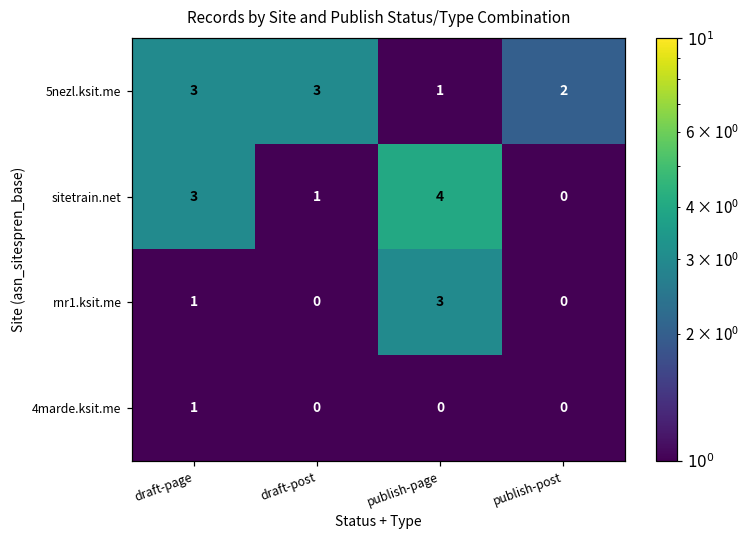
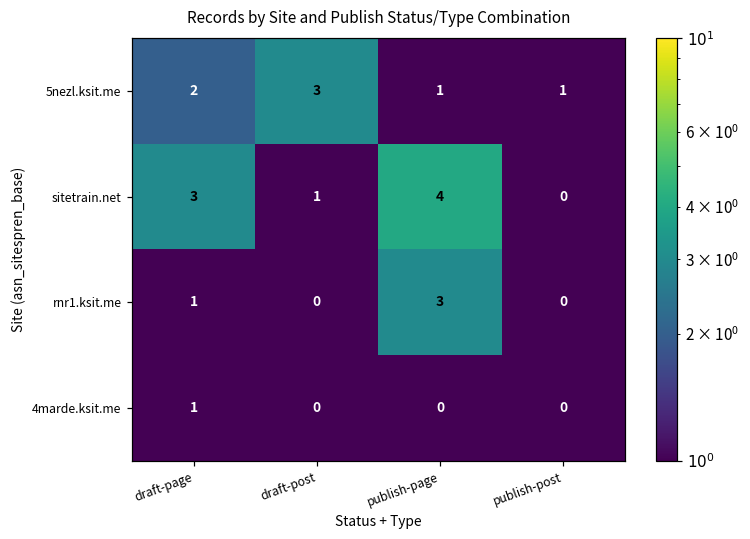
  {
    "5nezl.ksit.me": {
-     "draft-page": 3,
+     "draft-page": 2,
      "draft-post": 3,
      "publish-page": 1,
-     "publish-post": 2
+     "publish-post": 1
    },
    "sitetrain.net": {
      "draft-page": 3,
      "draft-post": 1,
      "publish-page": 4,
      "publish-post": 0
    },
    "rnr1.ksit.me": {
      "draft-page": 1,
      "draft-post": 0,
      "publish-page": 3,
      "publish-post": 0
    },
    "4marde.ksit.me": {
      "draft-page": 1,
      "draft-post": 0,
      "publish-page": 0,
      "publish-post": 0
    }
  }
